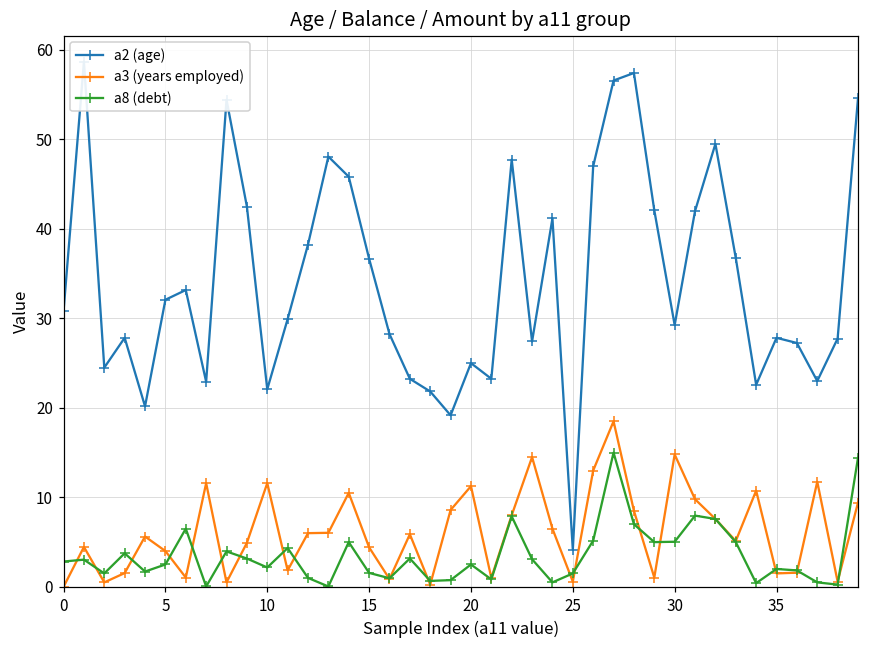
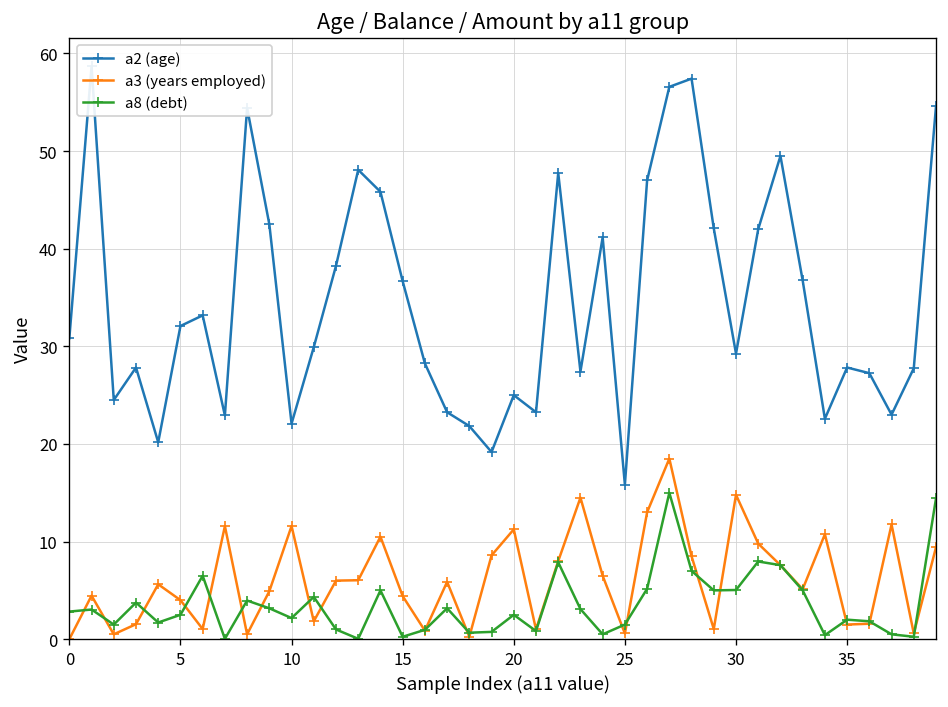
  {
    "a2 (age)": {
      "0": 31,
      "5": 32,
      "10": 22,
      "15": 37,
      "20": 25,
-     "25": 4,
+     "25": 16,
      "30": 29,
      "35": 28
    },
    "a3 (years employed)": {
      "0": 0,
      "5": 4,
      "10": 12,
      "15": 4,
      "20": 11,
      "25": 1,
      "30": 15,
      "35": 2
    },
    "a8 (debt)": {
      "0": 3,
      "5": 3,
      "10": 2,
-     "15": 2,
+     "15": 0,
      "20": 3,
      "25": 2,
      "30": 5,
      "35": 2
    }
  }
